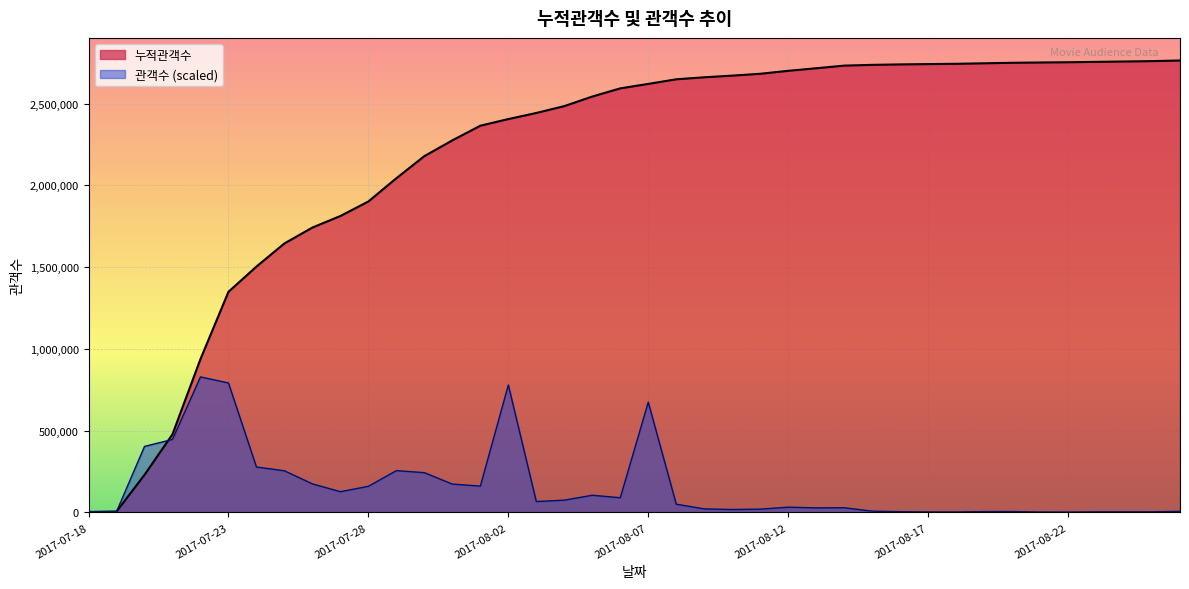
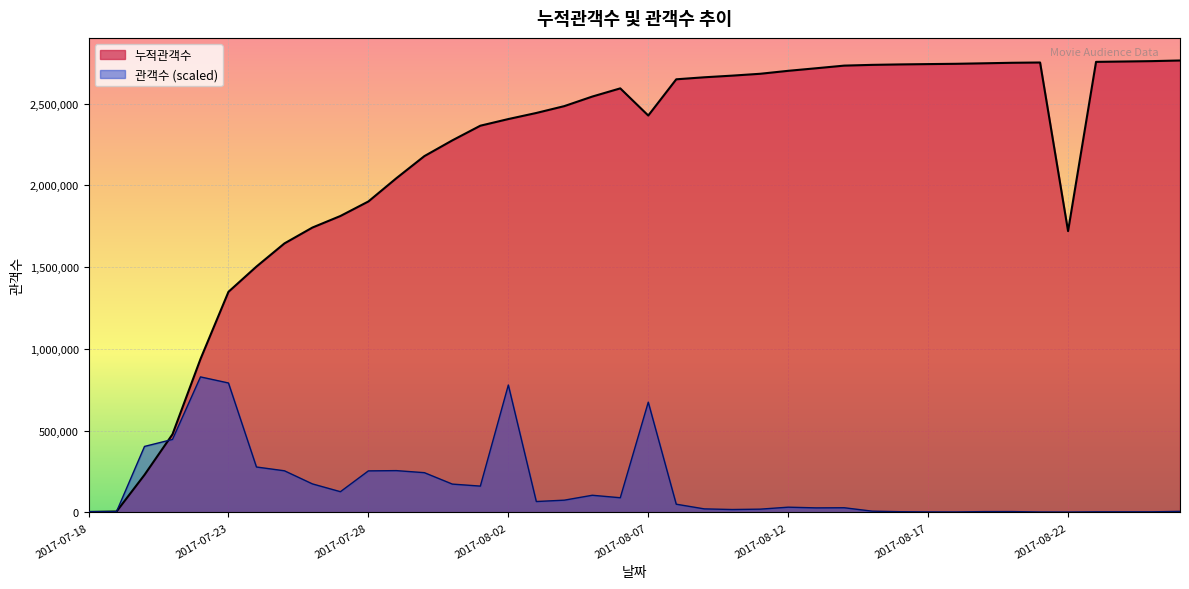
  {
    "누적관객수": {
      "2017-07-23": "1,350,000",
      "2017-07-28": "1,900,000",
      "2017-08-02": "2,410,000",
-     "2017-08-07": "2,620,000",
+     "2017-08-07": "2,430,000",
      "2017-08-12": "2,700,000",
      "2017-08-17": "2,740,000",
-     "2017-08-22": "2,750,000"
+     "2017-08-22": "1,720,000"
    },
    "관객수 (scaled)": {
      "2017-07-23": "790,000",
-     "2017-07-28": "160,000",
+     "2017-07-28": "250,000",
      "2017-08-02": "780,000",
      "2017-08-07": "670,000",
      "2017-08-12": "30,000",
      "2017-08-17": "0",
      "2017-08-22": "0"
    }
  }
